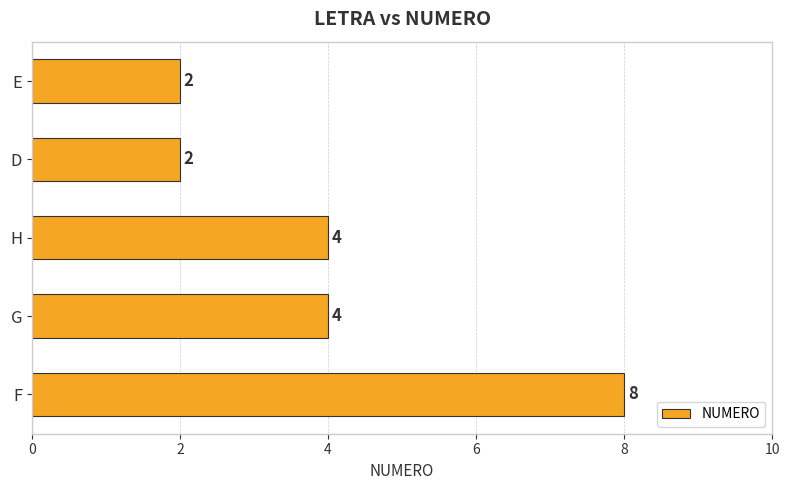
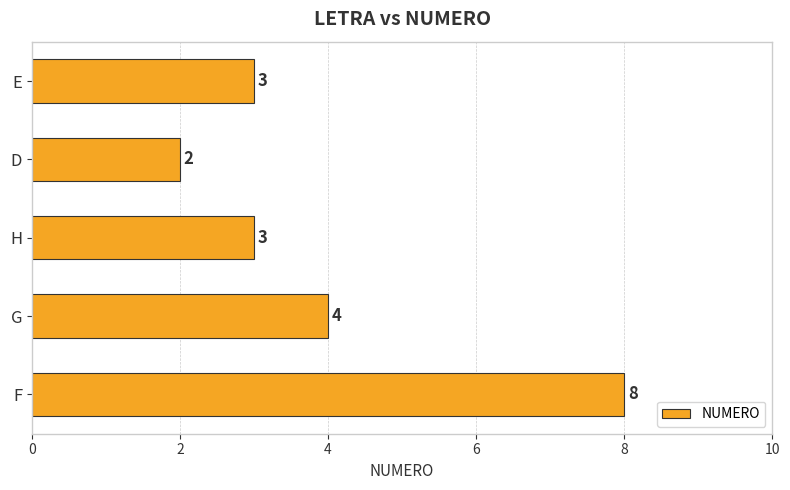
  {
-   "E": 2,
+   "E": 3,
    "D": 2,
-   "H": 4,
+   "H": 3,
    "G": 4,
    "F": 8
  }
